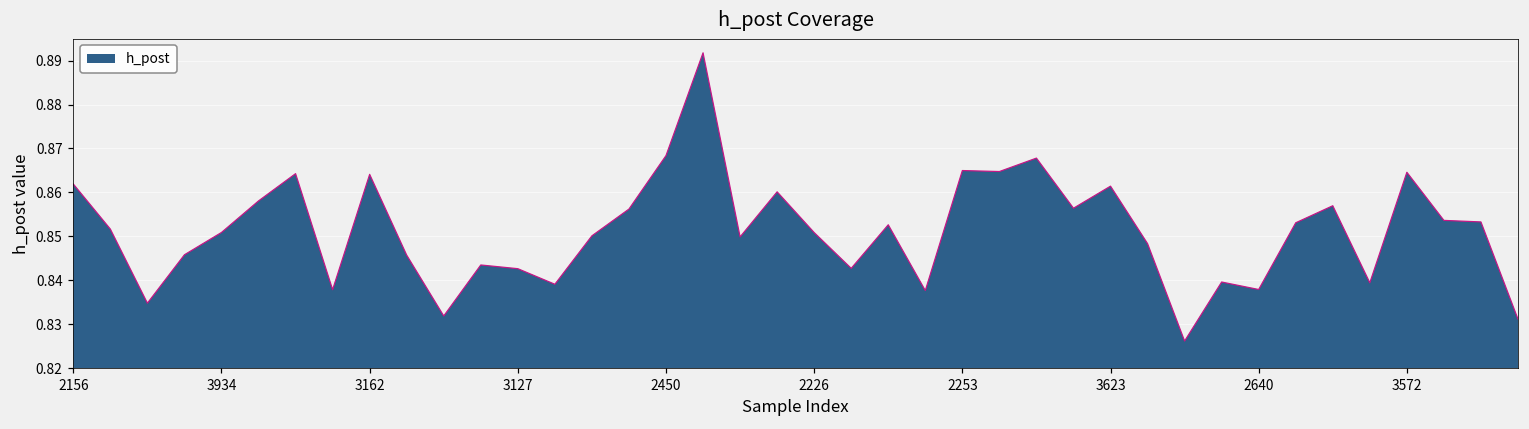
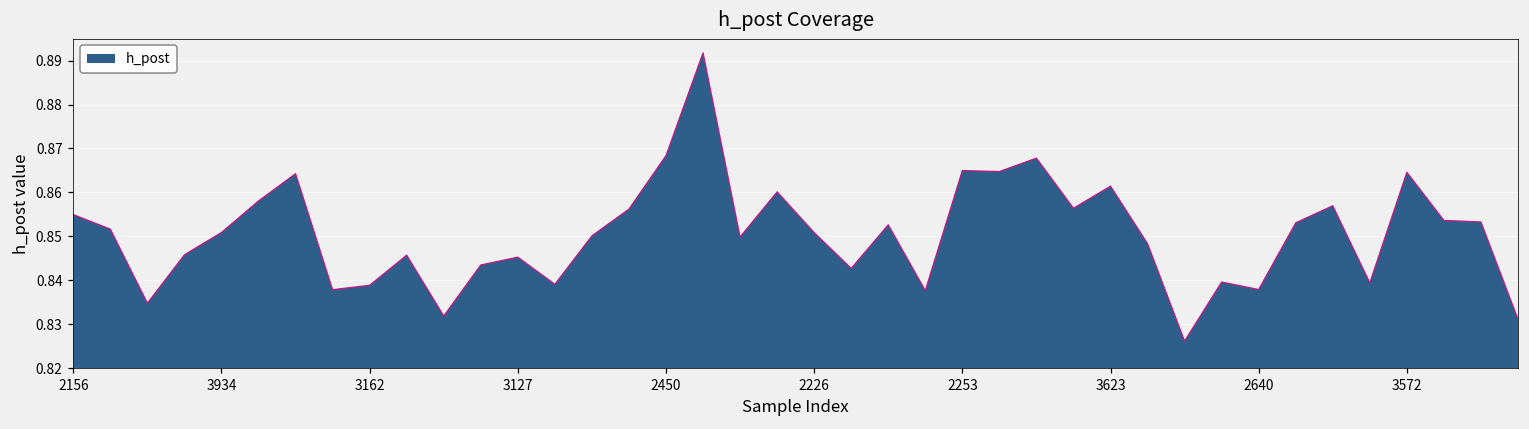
  {
-   "2156": 0.862,
+   "2156": 0.855,
    "3934": 0.851,
-   "3162": 0.864,
-   "3127": 0.843,
+   "3162": 0.839,
+   "3127": 0.845,
    "2450": 0.868,
    "2226": 0.851,
    "2253": 0.865,
    "3623": 0.861,
    "2640": 0.838,
    "3572": 0.865
  }
